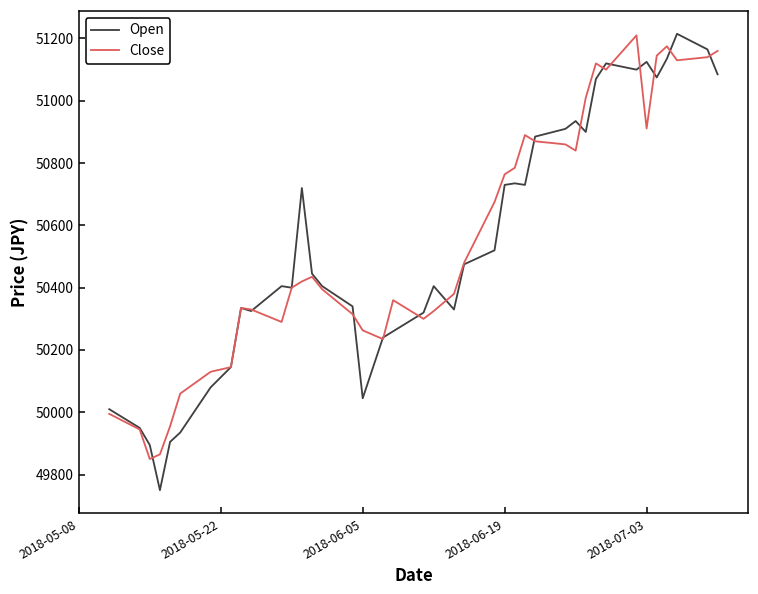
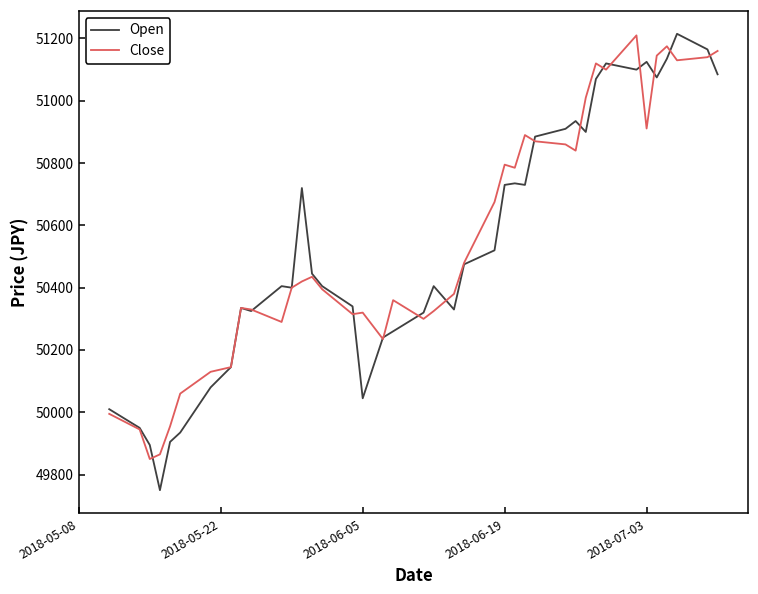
  {
    "Open": {
      "2018-06-05": 50050,
      "2018-06-19": 50730,
      "2018-07-03": 51130
    },
    "Close": {
-     "2018-06-05": 50260,
-     "2018-06-19": 50760,
+     "2018-06-05": 50320,
+     "2018-06-19": 50800,
      "2018-07-03": 50910
    }
  }
